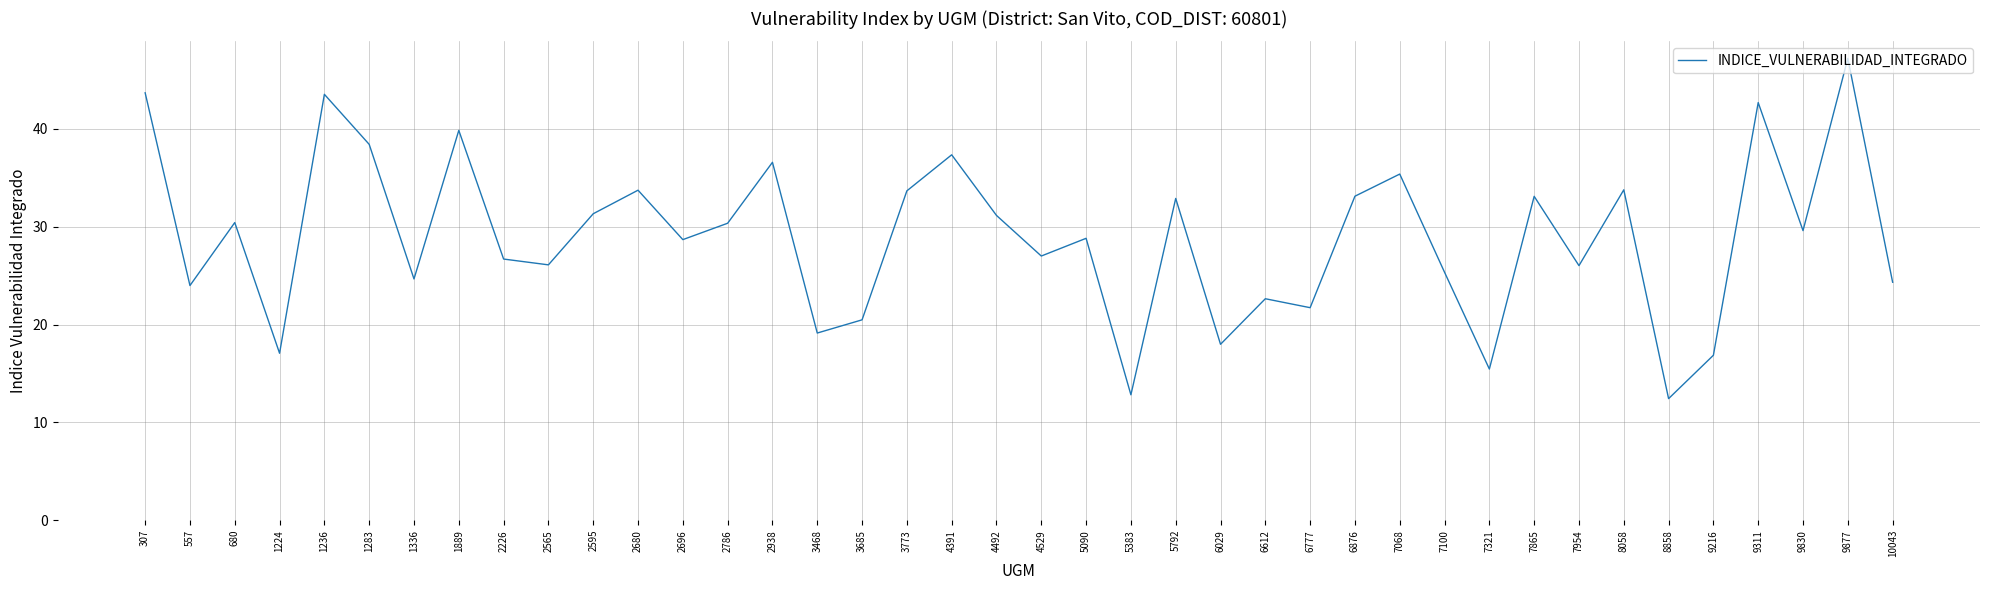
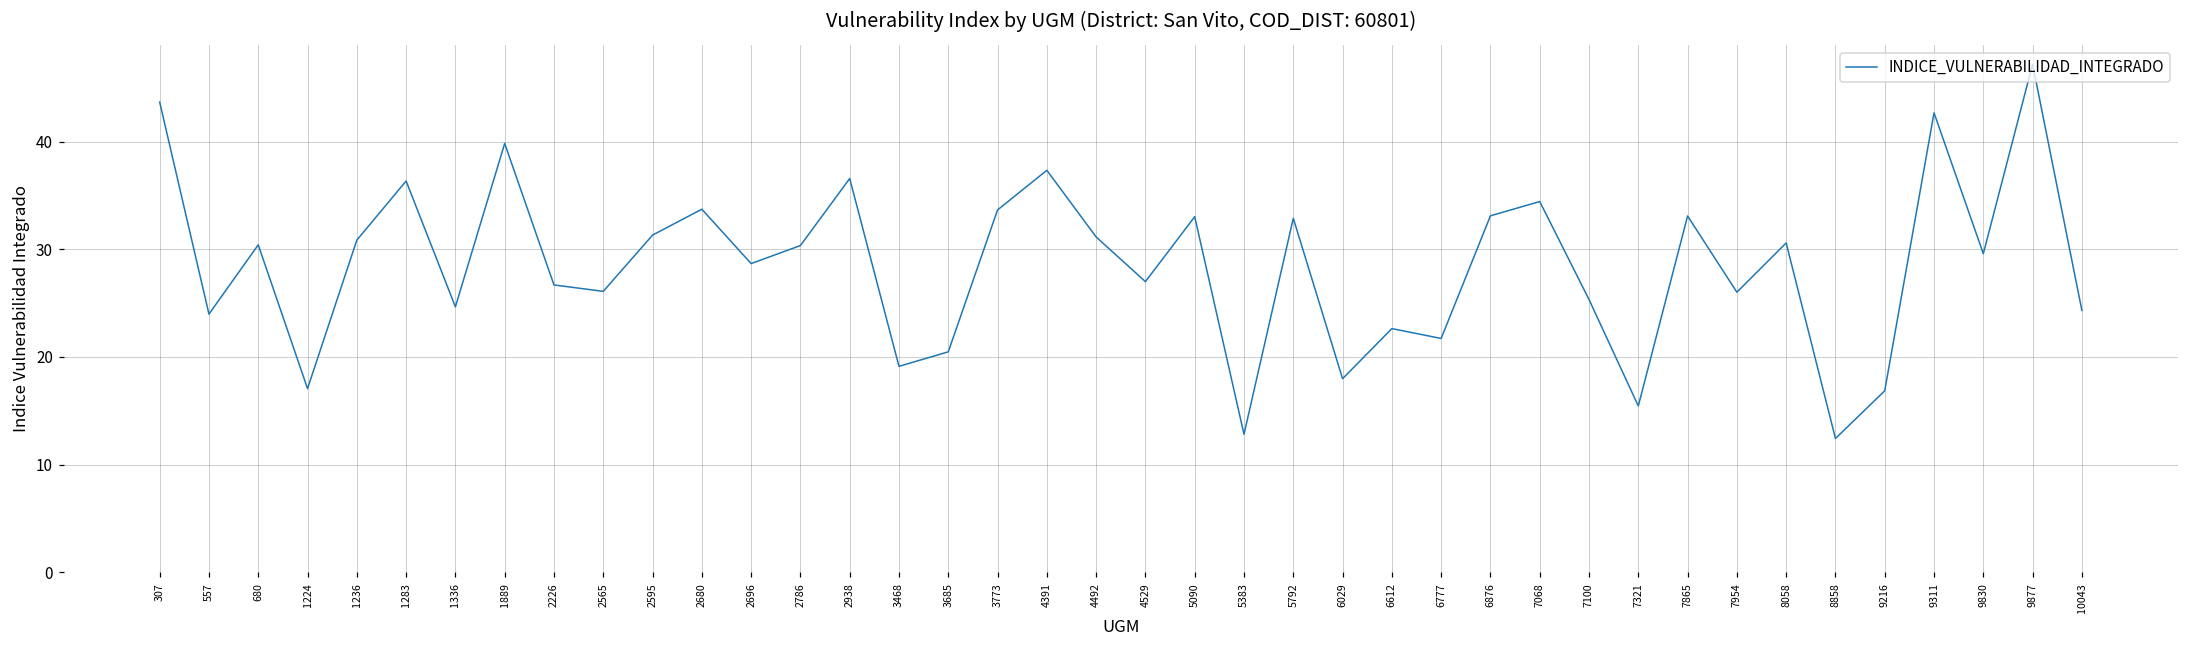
  {
    "307": 44,
    "557": 24,
    "680": 30,
    "1224": 17,
-   "1236": 44,
-   "1283": 38,
+   "1236": 31,
+   "1283": 36,
    "1336": 25,
    "1889": 40,
    "2226": 27,
    "2565": 26,
    "2595": 31,
    "2680": 34,
    "2696": 29,
    "2786": 30,
    "2938": 37,
    "3468": 19,
    "3685": 20,
    "3773": 34,
    "4391": 37,
    "4492": 31,
    "4529": 27,
-   "5090": 29,
+   "5090": 33,
    "5383": 13,
    "5792": 33,
    "6029": 18,
    "6612": 23,
    "6777": 22,
    "6876": 33,
-   "7068": 35,
+   "7068": 34,
    "7100": 25,
    "7321": 15,
    "7865": 33,
    "7954": 26,
-   "8058": 34,
+   "8058": 31,
    "8858": 12,
    "9216": 17,
    "9311": 43,
    "9830": 30,
    "10043": 24
  }
